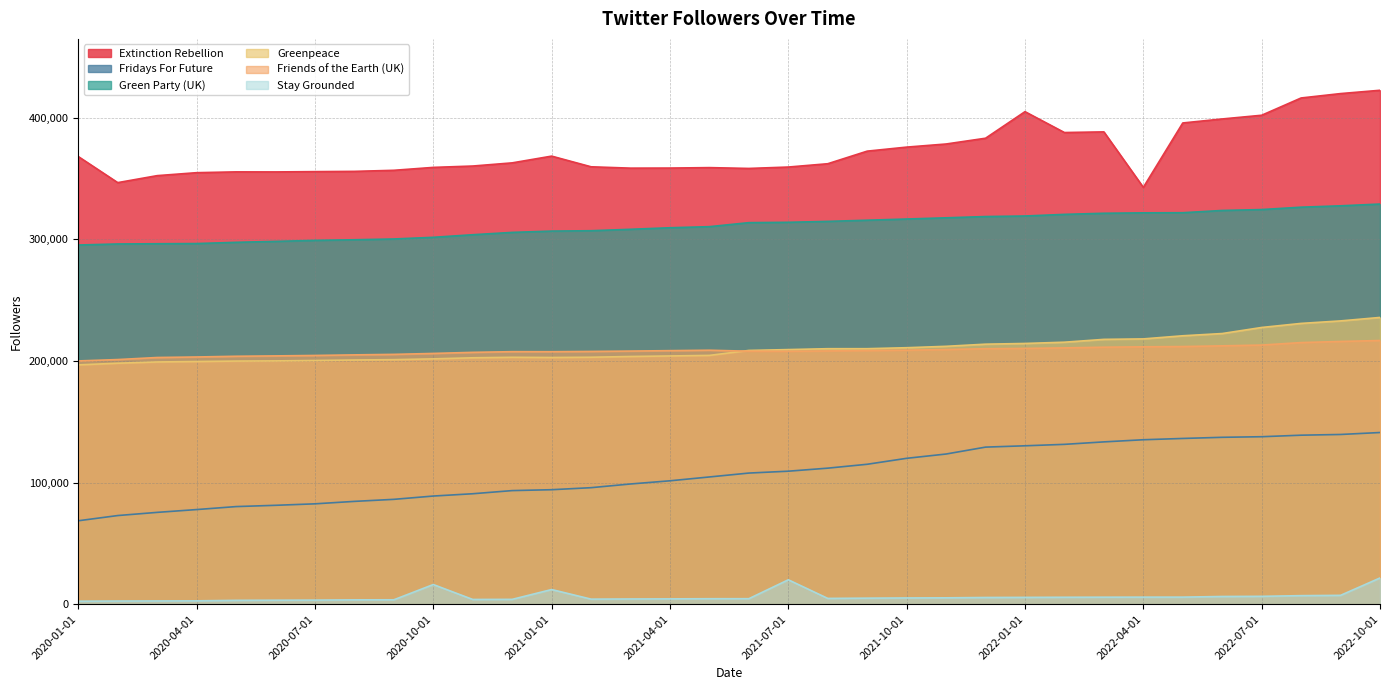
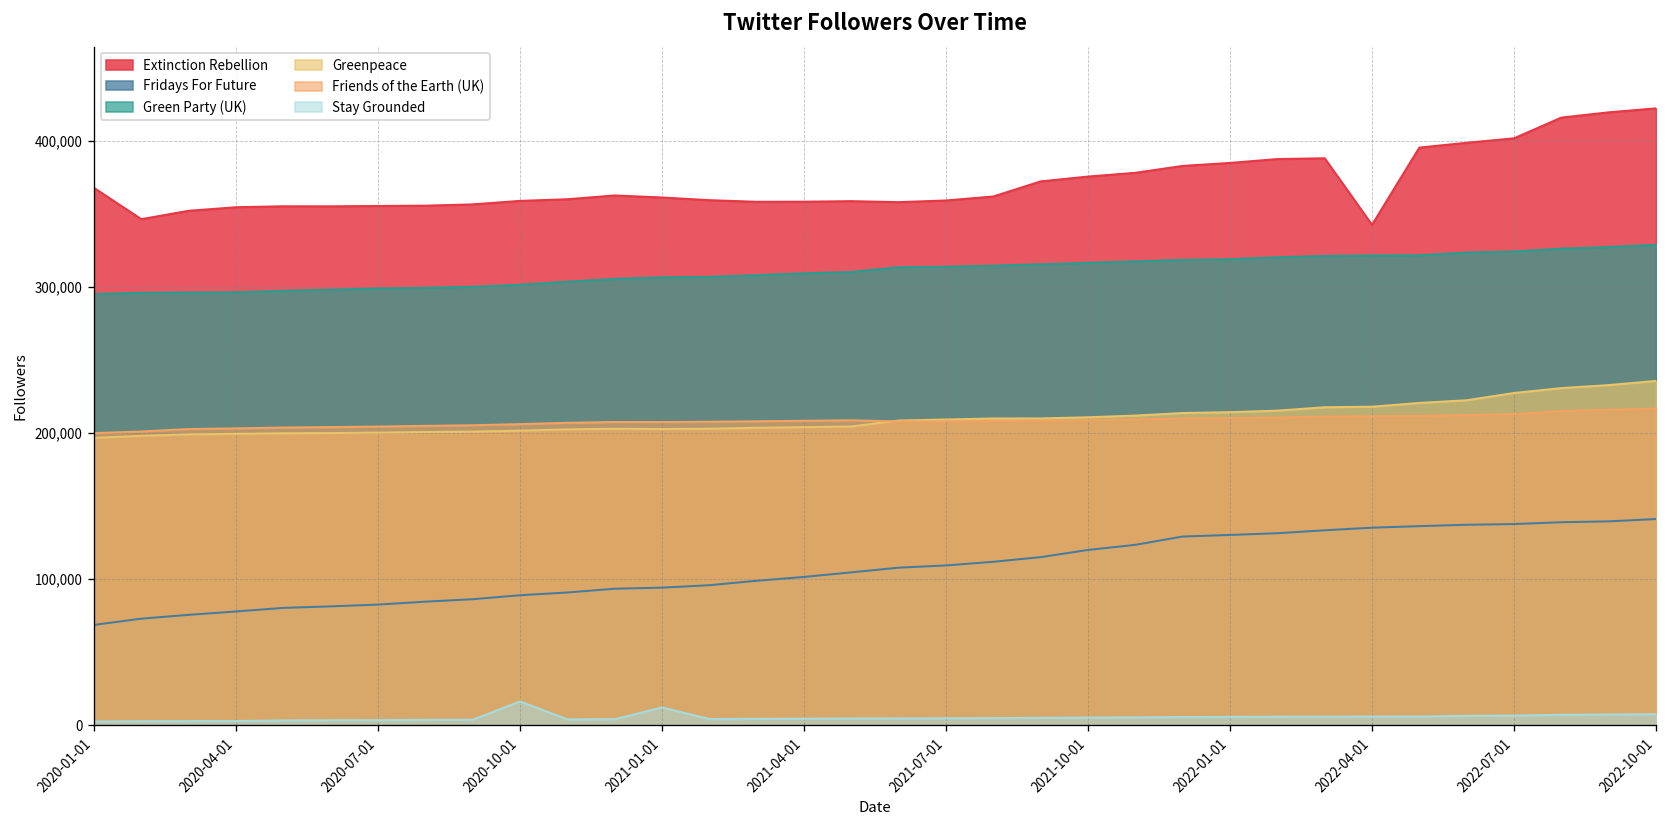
  {
    "Extinction Rebellion": {
      "2020-01-01": "368,000",
      "2020-04-01": "355,000",
      "2020-07-01": "356,000",
      "2020-10-01": "359,000",
-     "2021-01-01": "368,000",
+     "2021-01-01": "361,000",
      "2021-04-01": "359,000",
      "2021-07-01": "359,000",
      "2021-10-01": "376,000",
-     "2022-01-01": "405,000",
+     "2022-01-01": "385,000",
      "2022-04-01": "343,000",
      "2022-07-01": "402,000",
      "2022-10-01": "422,000"
    },
    "Stay Grounded": {
      "2020-01-01": "2,000",
      "2020-04-01": "3,000",
      "2020-07-01": "3,000",
      "2020-10-01": "16,000",
      "2021-01-01": "12,000",
      "2021-04-01": "4,000",
-     "2021-07-01": "20,000",
+     "2021-07-01": "5,000",
      "2021-10-01": "5,000",
      "2022-01-01": "6,000",
      "2022-04-01": "6,000",
      "2022-07-01": "6,000",
-     "2022-10-01": "22,000"
+     "2022-10-01": "7,000"
    }
  }
